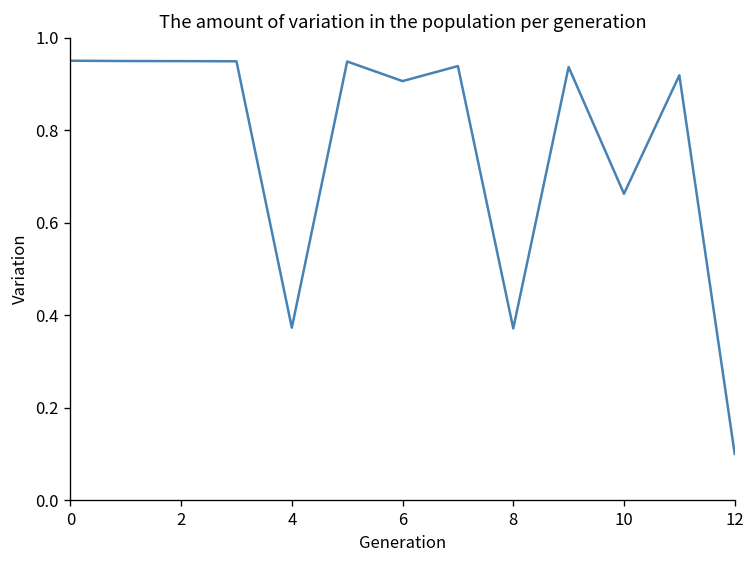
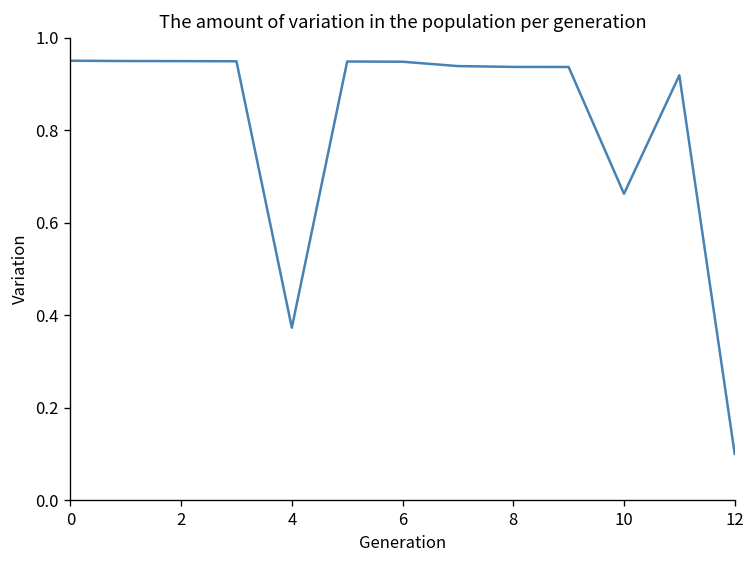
  {
    "0": 0.95,
    "2": 0.95,
    "4": 0.37,
-   "6": 0.91,
-   "8": 0.37,
+   "6": 0.95,
+   "8": 0.94,
    "10": 0.66,
    "12": 0.10
  }
